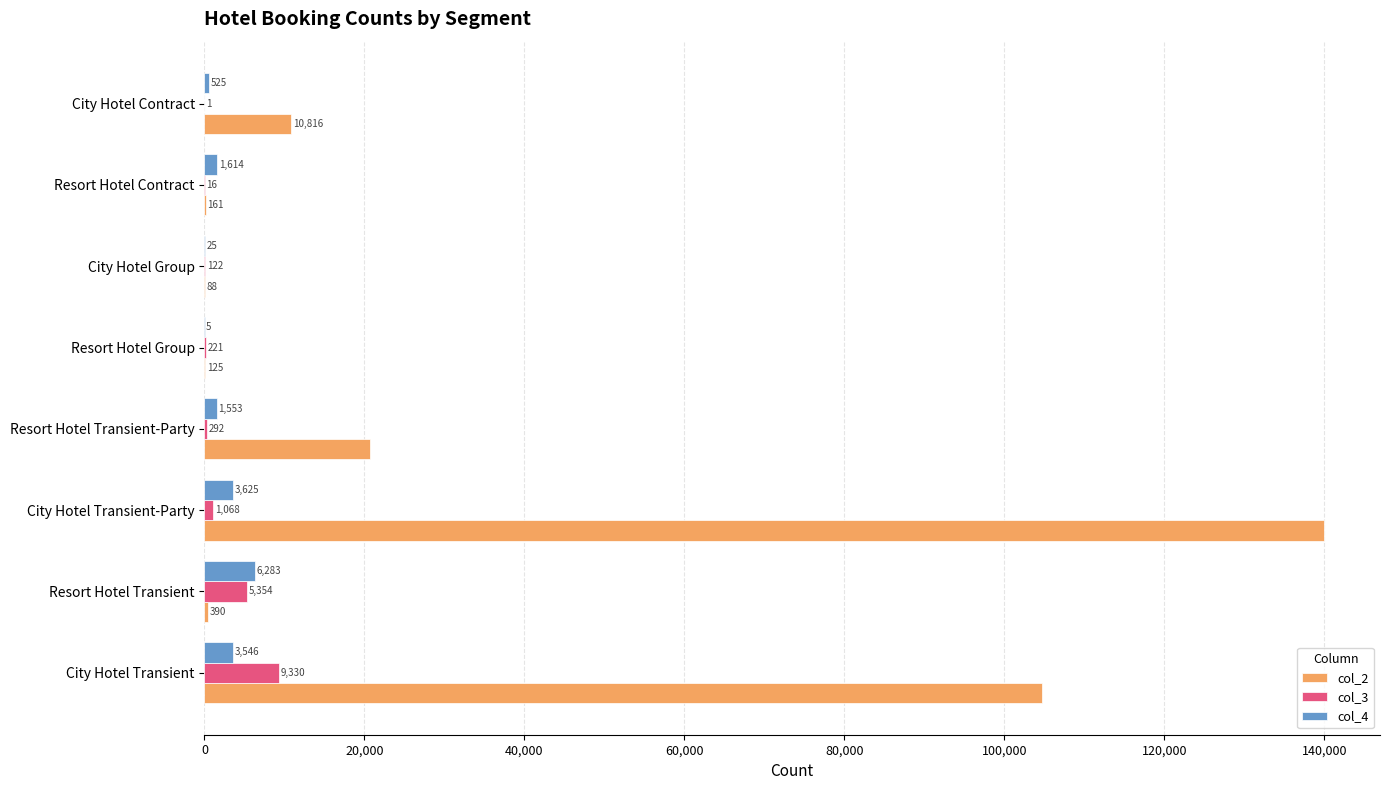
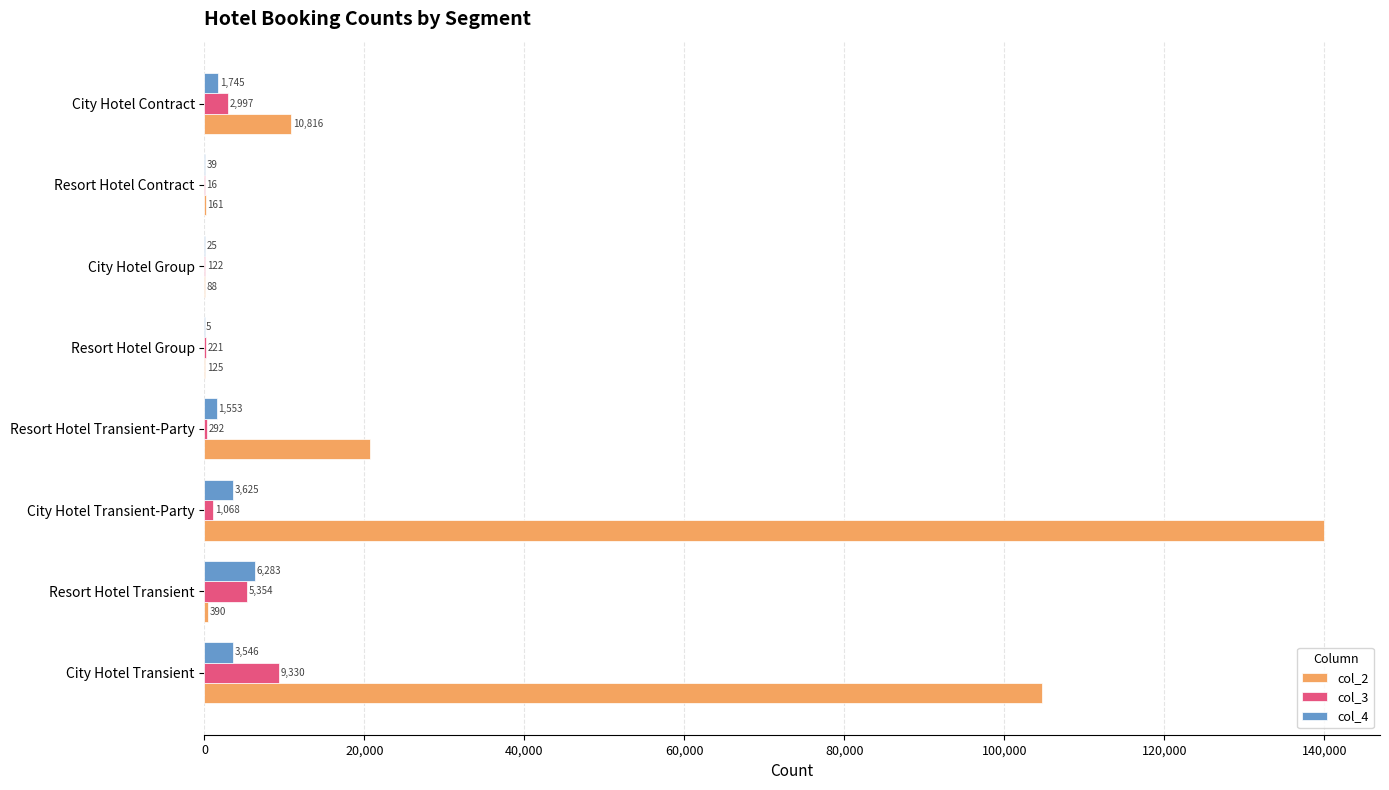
  {
    "col_2": {
      "City Hotel Contract": "10,816",
      "Resort Hotel Contract": "161",
      "City Hotel Group": "88",
      "Resort Hotel Group": "125",
      "Resort Hotel Transient": "390"
    },
    "col_3": {
-     "City Hotel Contract": "1",
+     "City Hotel Contract": "2,997",
      "Resort Hotel Contract": "16",
      "City Hotel Group": "122",
      "Resort Hotel Group": "221",
      "Resort Hotel Transient-Party": "292",
      "City Hotel Transient-Party": "1,068",
      "Resort Hotel Transient": "5,354",
      "City Hotel Transient": "9,330"
    },
    "col_4": {
-     "City Hotel Contract": "525",
-     "Resort Hotel Contract": "1,614",
+     "City Hotel Contract": "1,745",
+     "Resort Hotel Contract": "39",
      "City Hotel Group": "25",
      "Resort Hotel Group": "5",
      "Resort Hotel Transient-Party": "1,553",
      "City Hotel Transient-Party": "3,625",
      "Resort Hotel Transient": "6,283",
      "City Hotel Transient": "3,546"
    }
  }
